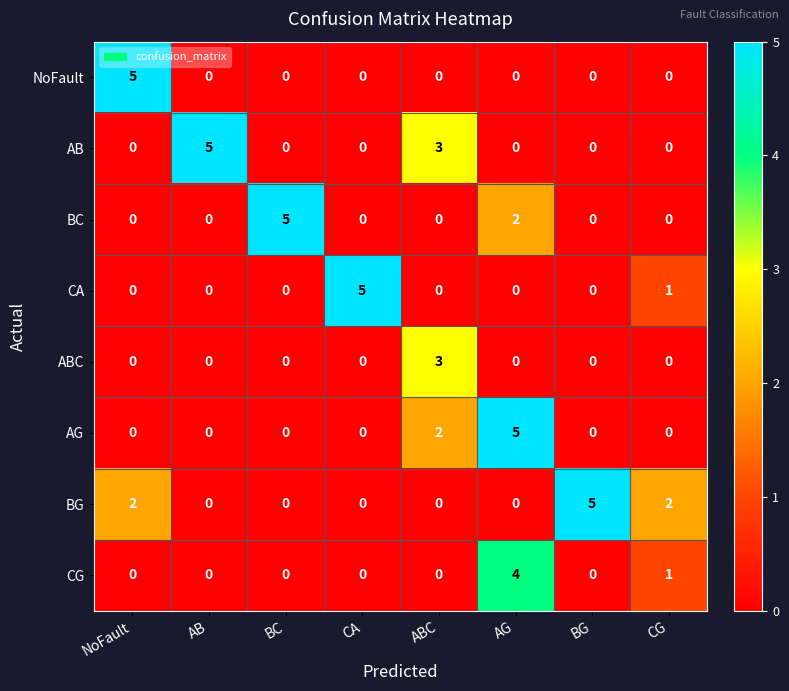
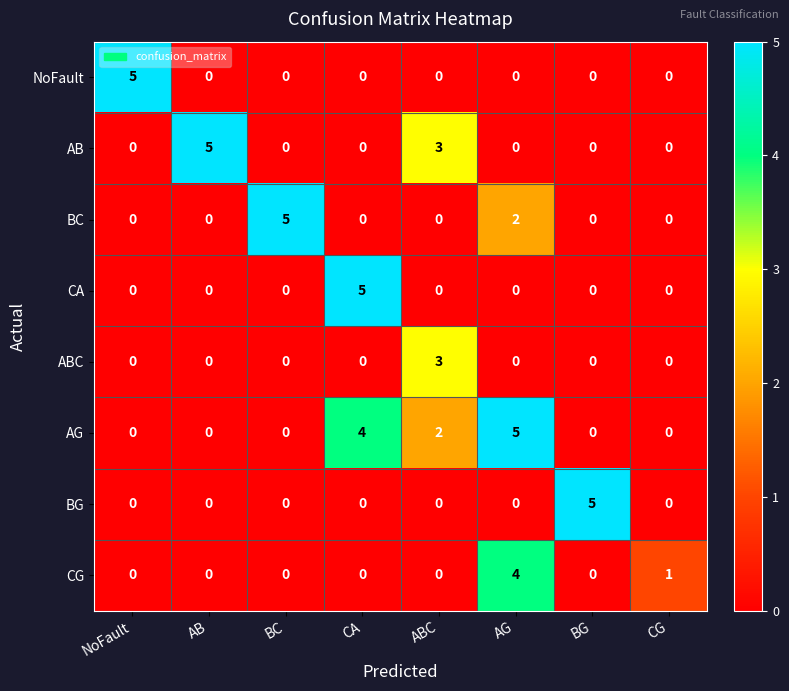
  {
    "NoFault": {
      "NoFault": 5,
      "AB": 0,
      "BC": 0,
      "CA": 0,
      "ABC": 0,
      "AG": 0,
      "BG": 0,
      "CG": 0
    },
    "AB": {
      "NoFault": 0,
      "AB": 5,
      "BC": 0,
      "CA": 0,
      "ABC": 3,
      "AG": 0,
      "BG": 0,
      "CG": 0
    },
    "BC": {
      "NoFault": 0,
      "AB": 0,
      "BC": 5,
      "CA": 0,
      "ABC": 0,
      "AG": 2,
      "BG": 0,
      "CG": 0
    },
    "CA": {
      "NoFault": 0,
      "AB": 0,
      "BC": 0,
      "CA": 5,
      "ABC": 0,
      "AG": 0,
      "BG": 0,
-     "CG": 1
+     "CG": 0
    },
    "ABC": {
      "NoFault": 0,
      "AB": 0,
      "BC": 0,
      "CA": 0,
      "ABC": 3,
      "AG": 0,
      "BG": 0,
      "CG": 0
    },
    "AG": {
      "NoFault": 0,
      "AB": 0,
      "BC": 0,
-     "CA": 0,
+     "CA": 4,
      "ABC": 2,
      "AG": 5,
      "BG": 0,
      "CG": 0
    },
    "BG": {
-     "NoFault": 2,
+     "NoFault": 0,
      "AB": 0,
      "BC": 0,
      "CA": 0,
      "ABC": 0,
      "AG": 0,
      "BG": 5,
-     "CG": 2
+     "CG": 0
    },
    "CG": {
      "NoFault": 0,
      "AB": 0,
      "BC": 0,
      "CA": 0,
      "ABC": 0,
      "AG": 4,
      "BG": 0,
      "CG": 1
    }
  }
